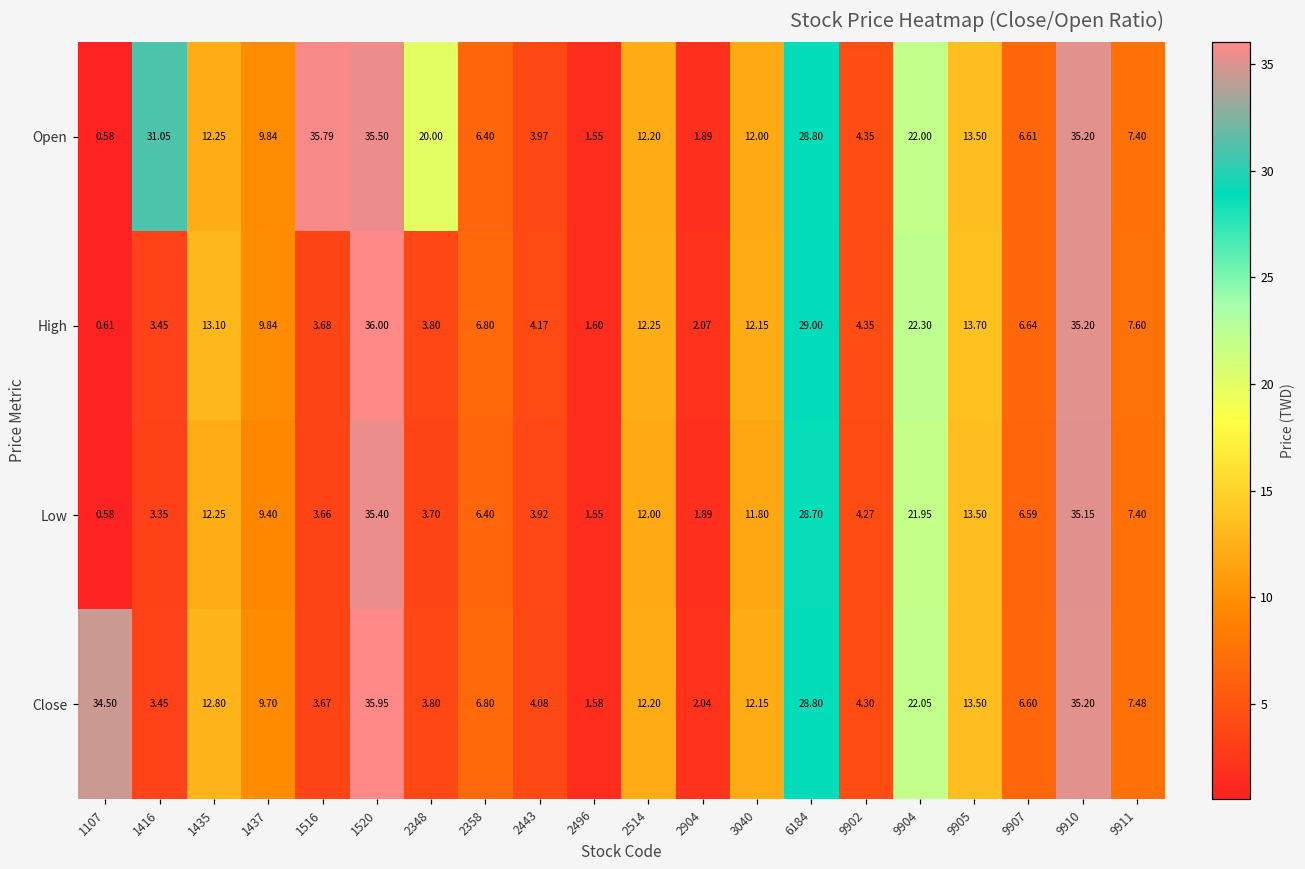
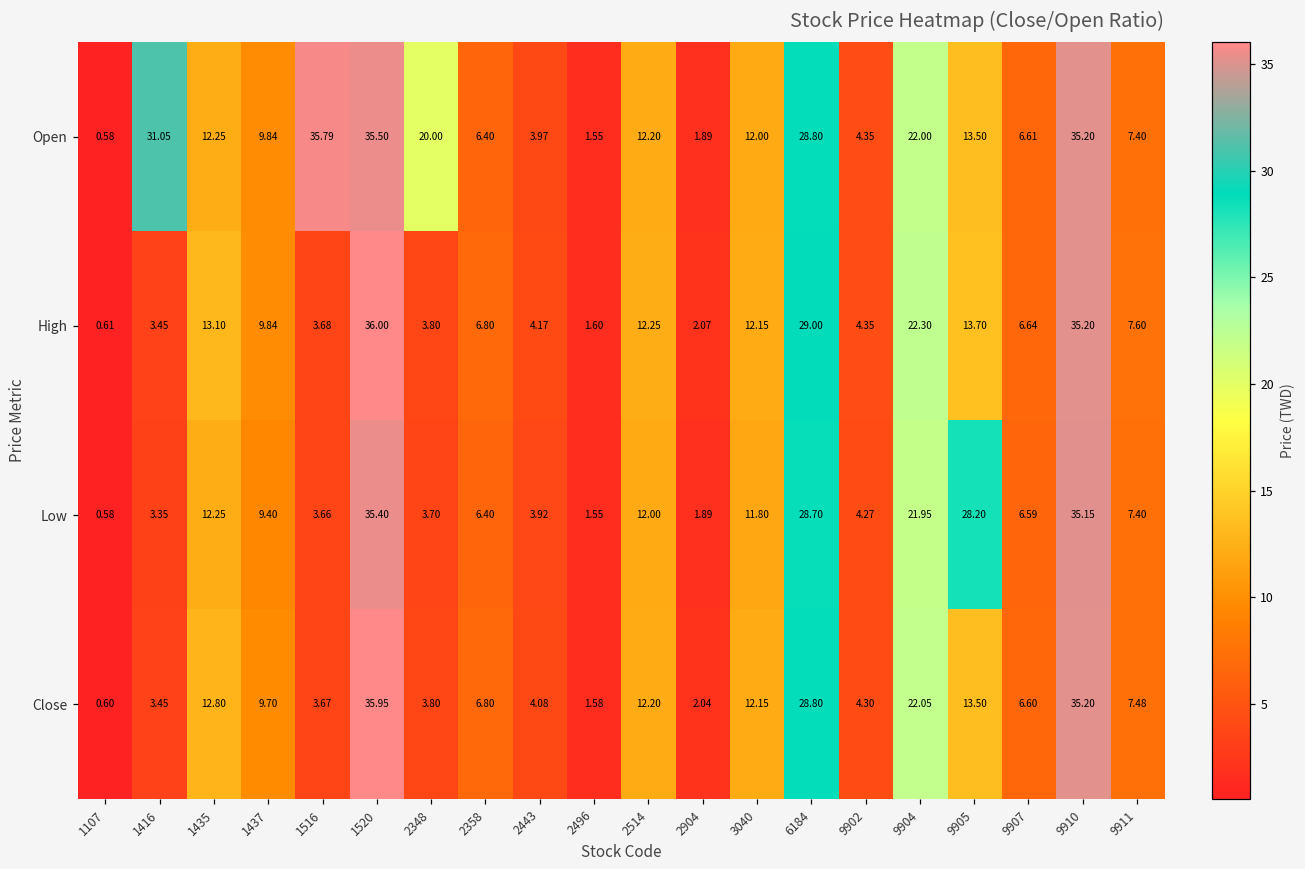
  {
    "Open": {
      "1107": 0.58,
      "1416": 31.05,
      "1435": 12.25,
      "1437": 9.84,
      "1516": 35.79,
      "1520": 35.50,
      "2348": 20.00,
      "2358": 6.40,
      "2443": 3.97,
      "2496": 1.55,
      "2514": 12.20,
      "2904": 1.89,
      "3040": 12.00,
      "6184": 28.80,
      "9902": 4.35,
      "9904": 22.00,
      "9905": 13.50,
      "9907": 6.61,
      "9910": 35.20,
      "9911": 7.40
    },
    "High": {
      "1107": 0.61,
      "1416": 3.45,
      "1435": 13.10,
      "1437": 9.84,
      "1516": 3.68,
      "1520": 36.00,
      "2348": 3.80,
      "2358": 6.80,
      "2443": 4.17,
      "2496": 1.60,
      "2514": 12.25,
      "2904": 2.07,
      "3040": 12.15,
      "6184": 29.00,
      "9902": 4.35,
      "9904": 22.30,
      "9905": 13.70,
      "9907": 6.64,
      "9910": 35.20,
      "9911": 7.60
    },
    "Low": {
      "1107": 0.58,
      "1416": 3.35,
      "1435": 12.25,
      "1437": 9.40,
      "1516": 3.66,
      "1520": 35.40,
      "2348": 3.70,
      "2358": 6.40,
      "2443": 3.92,
      "2496": 1.55,
      "2514": 12.00,
      "2904": 1.89,
      "3040": 11.80,
      "6184": 28.70,
      "9902": 4.27,
      "9904": 21.95,
-     "9905": 13.50,
+     "9905": 28.20,
      "9907": 6.59,
      "9910": 35.15,
      "9911": 7.40
    },
    "Close": {
-     "1107": 34.50,
+     "1107": 0.60,
      "1416": 3.45,
      "1435": 12.80,
      "1437": 9.70,
      "1516": 3.67,
      "1520": 35.95,
      "2348": 3.80,
      "2358": 6.80,
      "2443": 4.08,
      "2496": 1.58,
      "2514": 12.20,
      "2904": 2.04,
      "3040": 12.15,
      "6184": 28.80,
      "9902": 4.30,
      "9904": 22.05,
      "9905": 13.50,
      "9907": 6.60,
      "9910": 35.20,
      "9911": 7.48
    }
  }
